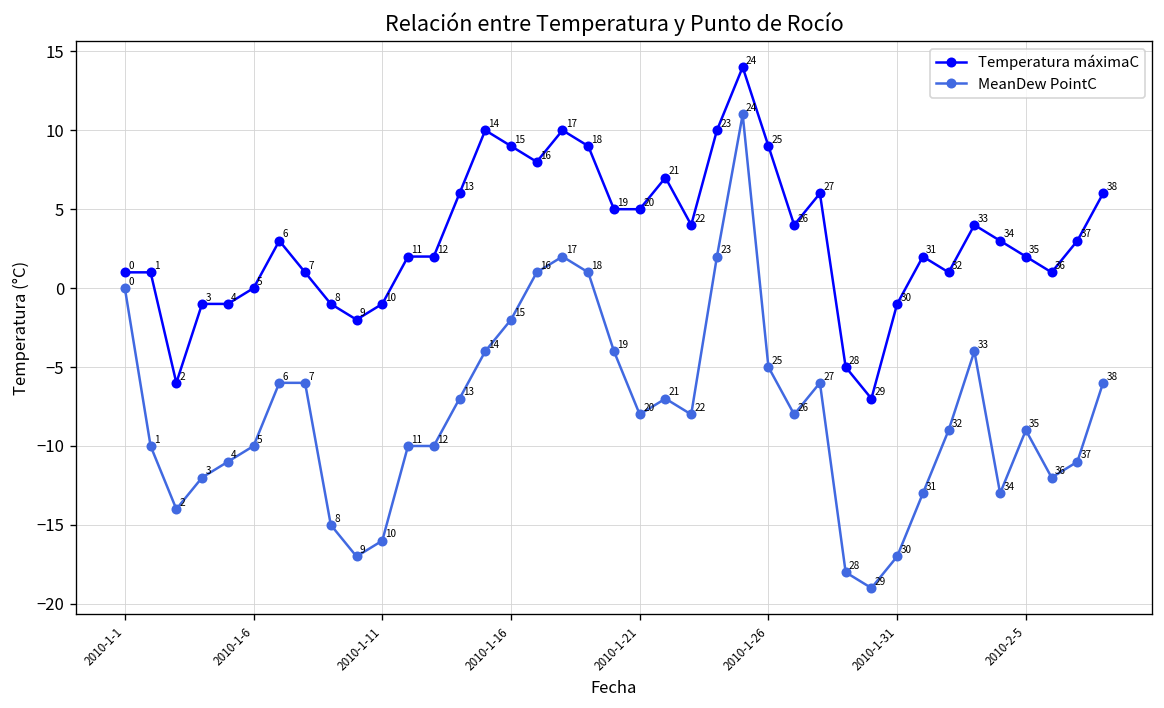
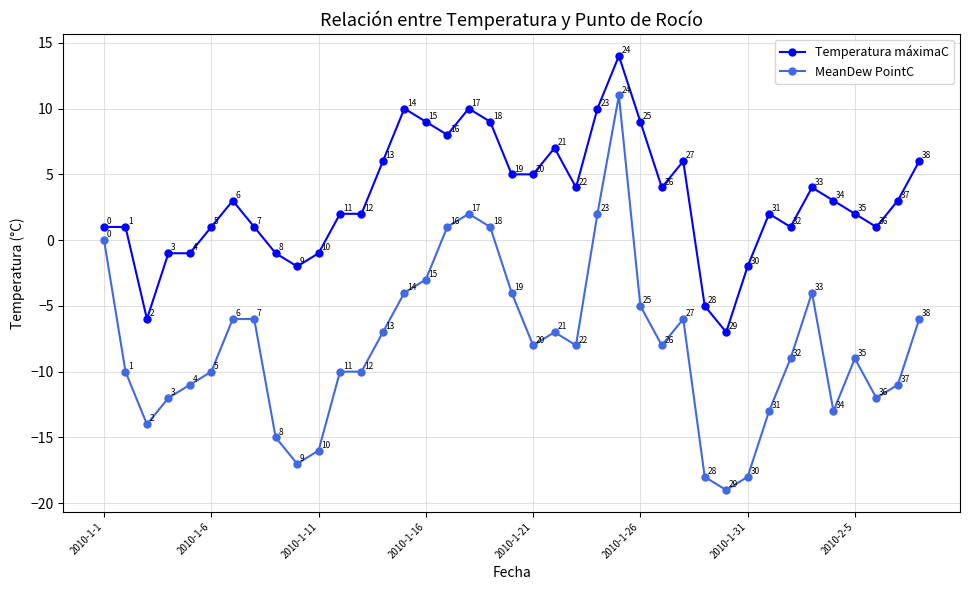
  {
    "Temperatura máximaC": {
-     "2010-1-6": 0,
-     "2010-1-31": -1
+     "2010-1-6": 1,
+     "2010-1-31": -2
    },
    "MeanDew PointC": {
-     "2010-1-16": -2,
-     "2010-1-31": -17
+     "2010-1-16": -3,
+     "2010-1-31": -18
    }
  }
